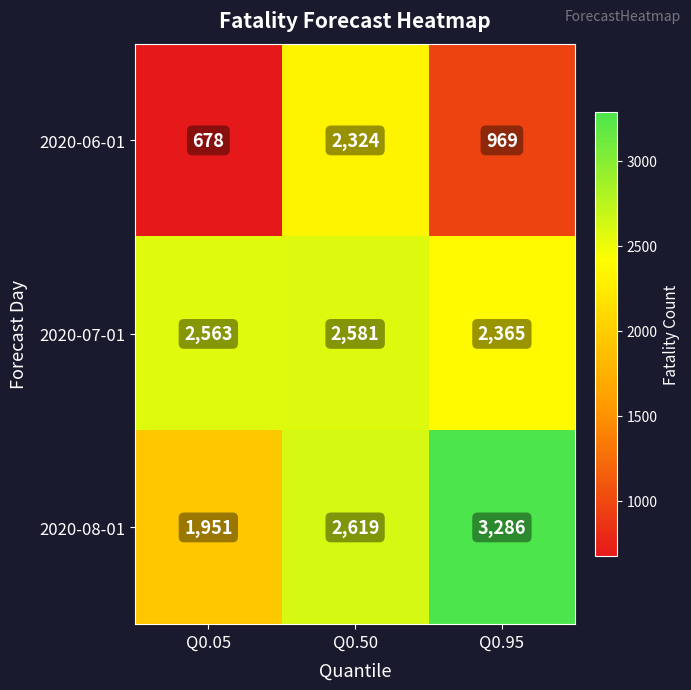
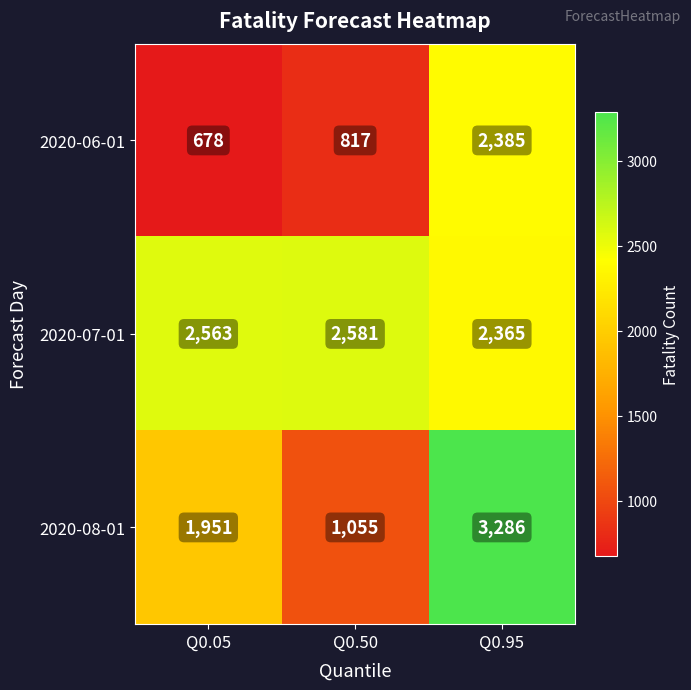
  {
    "2020-06-01": {
-     "Q0.50": "2,324",
-     "Q0.95": "969"
+     "Q0.50": "817",
+     "Q0.95": "2,385"
    },
    "2020-08-01": {
-     "Q0.50": "2,619"
+     "Q0.50": "1,055"
    }
  }
